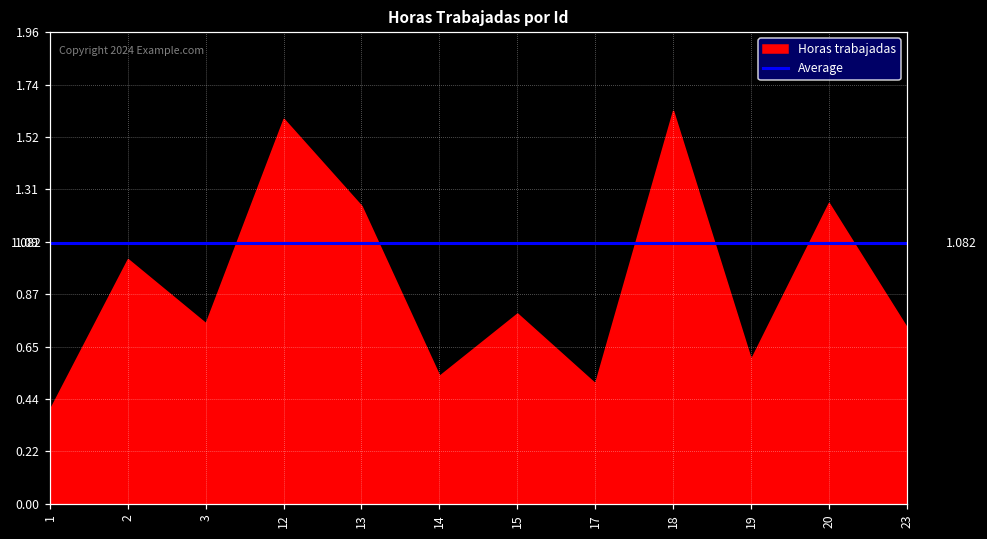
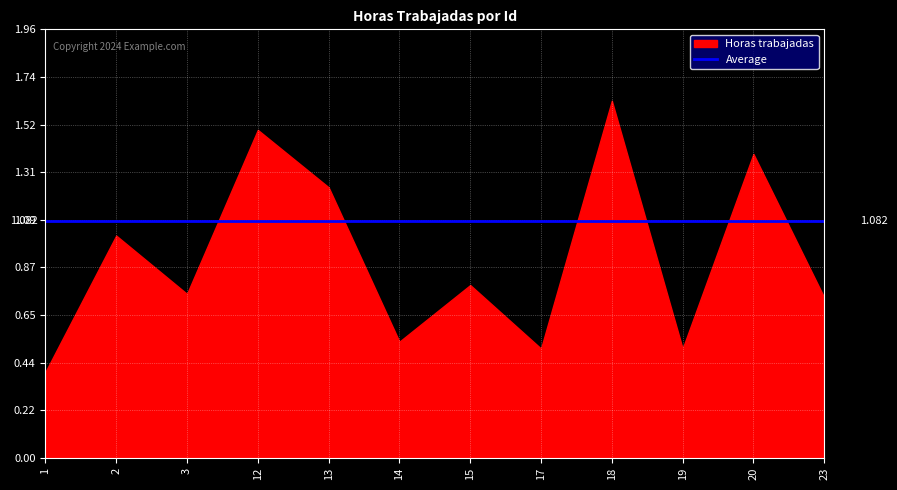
  {
    "Average": {
      "1": 1.082
    },
    "Horas trabajadas": {
      "1": 0.39,
      "2": 1.02,
      "3": 0.75,
-     "12": 1.6,
+     "12": 1.5,
      "13": 1.24,
      "14": 0.53,
      "15": 0.79,
      "17": 0.50,
      "18": 1.63,
-     "19": 0.6,
-     "20": 1.25,
+     "19": 0.5,
+     "20": 1.39,
      "23": 0.73
    }
  }
